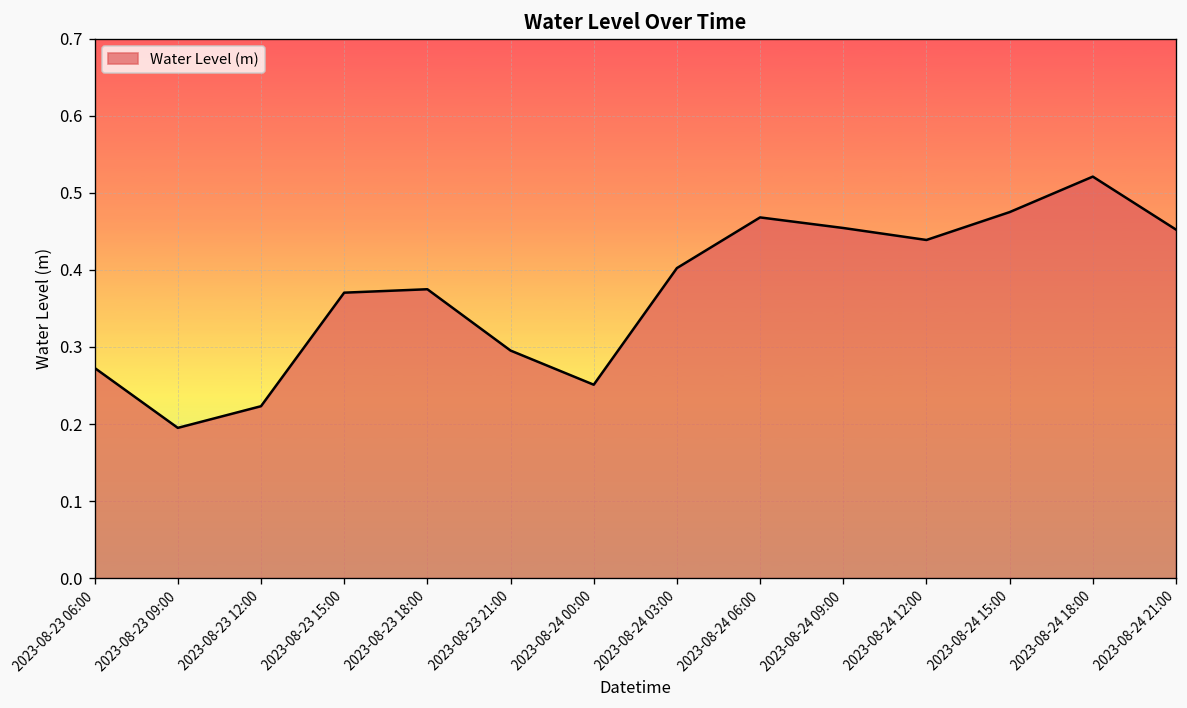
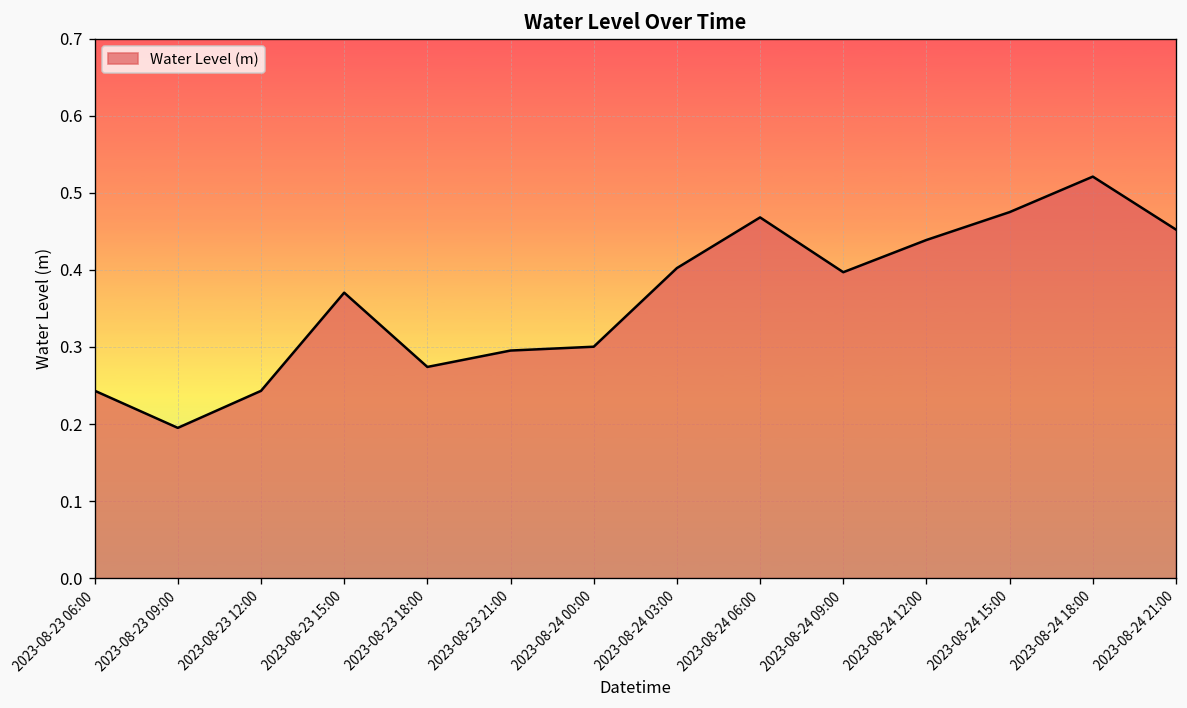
  {
-   "2023-08-23 06:00": 0.27,
+   "2023-08-23 06:00": 0.24,
    "2023-08-23 09:00": 0.20,
-   "2023-08-23 12:00": 0.22,
+   "2023-08-23 12:00": 0.24,
    "2023-08-23 15:00": 0.37,
-   "2023-08-23 18:00": 0.37,
+   "2023-08-23 18:00": 0.27,
    "2023-08-23 21:00": 0.30,
-   "2023-08-24 00:00": 0.25,
+   "2023-08-24 00:00": 0.30,
    "2023-08-24 03:00": 0.40,
    "2023-08-24 06:00": 0.47,
-   "2023-08-24 09:00": 0.45,
+   "2023-08-24 09:00": 0.40,
    "2023-08-24 12:00": 0.44,
    "2023-08-24 15:00": 0.48,
    "2023-08-24 18:00": 0.52,
    "2023-08-24 21:00": 0.45
  }
